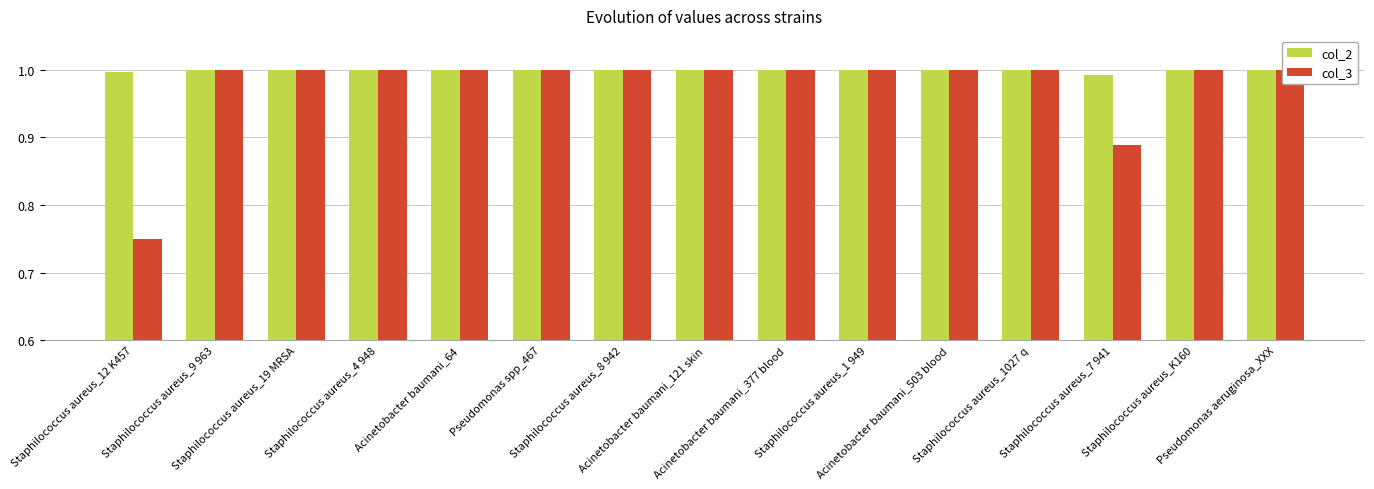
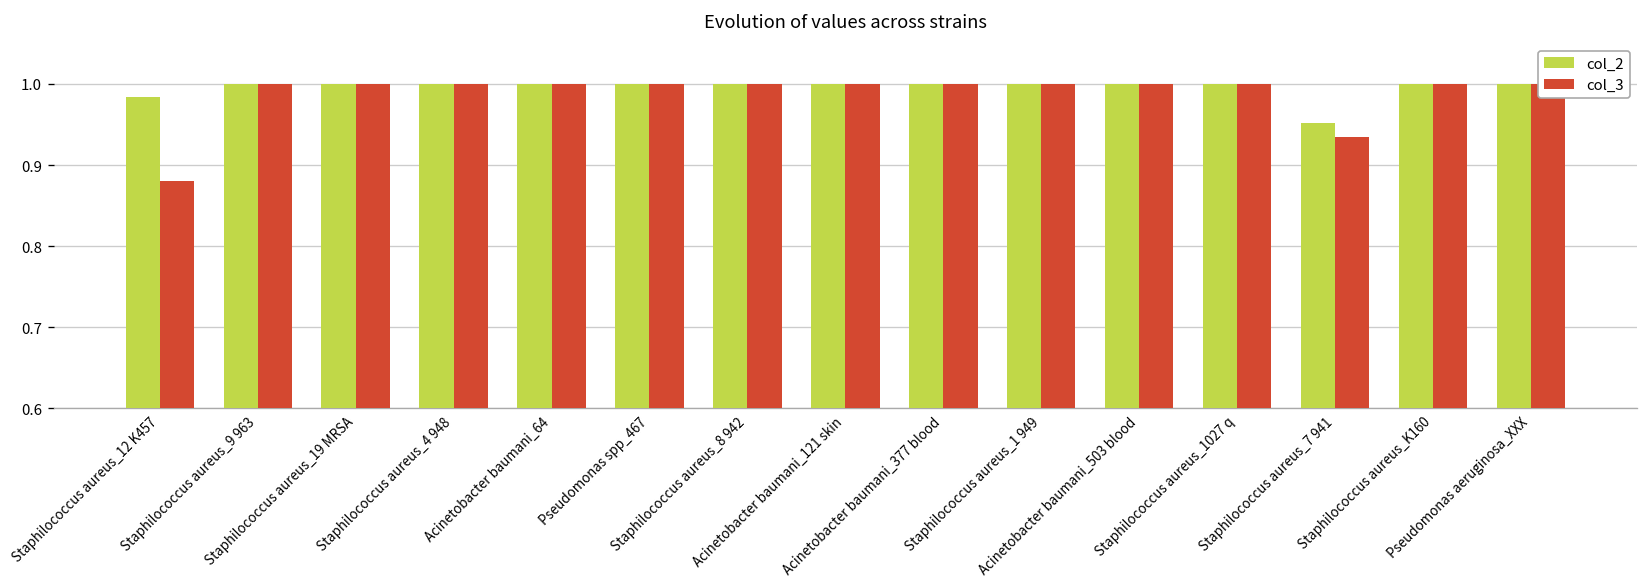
  {
    "col_2": {
-     "Staphilococcus aureus_12 K457": 1.00,
+     "Staphilococcus aureus_12 K457": 0.98,
      "Staphilococcus aureus_9 963": 1.00,
      "Staphilococcus aureus_19 MRSA": 1.00,
      "Staphilococcus aureus_4 948": 1.00,
      "Acinetobacter baumani_64": 1.00,
      "Pseudomonas spp_467": 1.00,
      "Staphilococcus aureus_8 942": 1.00,
      "Acinetobacter baumani_121 skin": 1.00,
      "Acinetobacter baumani_377 blood": 1.00,
      "Staphilococcus aureus_1 949": 1.00,
      "Acinetobacter baumani_503 blood": 1.00,
      "Staphilococcus aureus_1027 q": 1.00,
-     "Staphilococcus aureus_7 941": 0.99,
+     "Staphilococcus aureus_7 941": 0.95,
      "Staphilococcus aureus_K160": 1.00,
      "Pseudomonas aeruginosa_XXX": 1.00
    },
    "col_3": {
-     "Staphilococcus aureus_12 K457": 0.75,
+     "Staphilococcus aureus_12 K457": 0.88,
      "Staphilococcus aureus_9 963": 1.00,
      "Staphilococcus aureus_19 MRSA": 1.00,
      "Staphilococcus aureus_4 948": 1.00,
      "Acinetobacter baumani_64": 1.00,
      "Pseudomonas spp_467": 1.00,
      "Staphilococcus aureus_8 942": 1.00,
      "Acinetobacter baumani_121 skin": 1.00,
      "Acinetobacter baumani_377 blood": 1.00,
      "Staphilococcus aureus_1 949": 1.00,
      "Acinetobacter baumani_503 blood": 1.00,
      "Staphilococcus aureus_1027 q": 1.00,
-     "Staphilococcus aureus_7 941": 0.89,
+     "Staphilococcus aureus_7 941": 0.93,
      "Staphilococcus aureus_K160": 1.00
    }
  }
